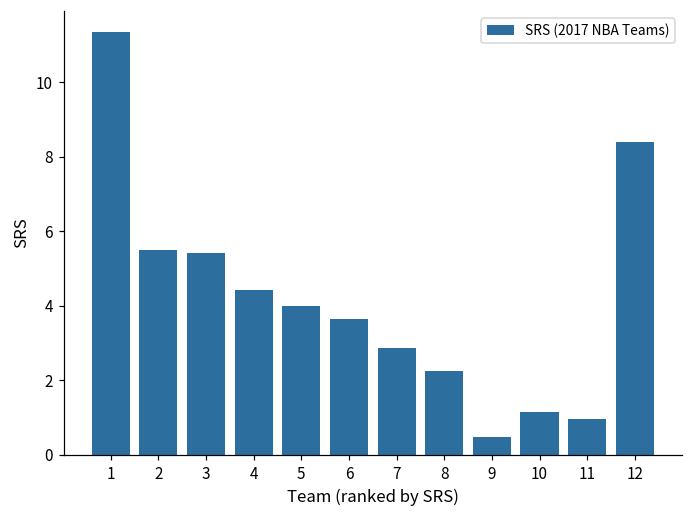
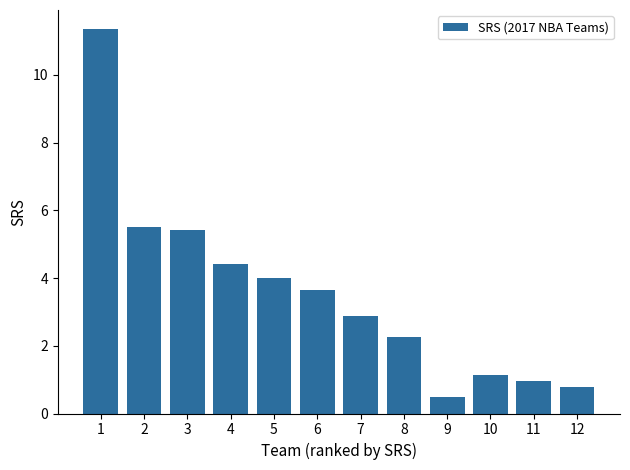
  {
    "1": 11.4,
    "2": 5.5,
    "3": 5.4,
    "4": 4.4,
    "5": 4.0,
    "6": 3.7,
    "7": 2.9,
    "8": 2.3,
    "9": 0.5,
    "10": 1.1,
    "11": 1.0,
-   "12": 8.4
+   "12": 0.8
  }
